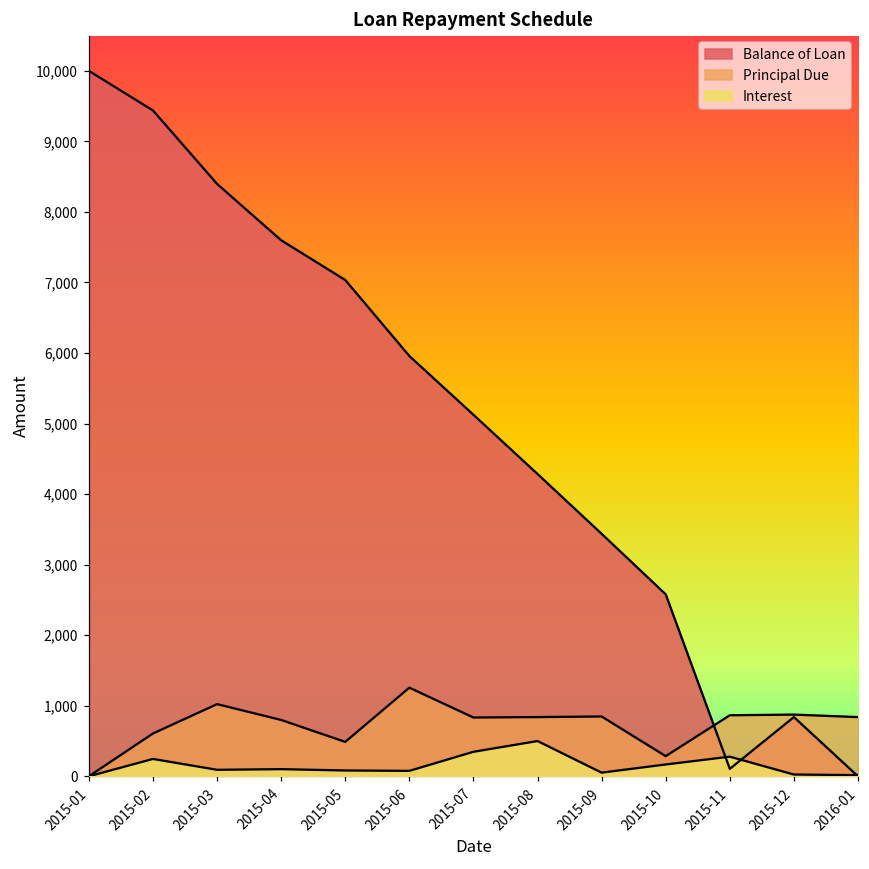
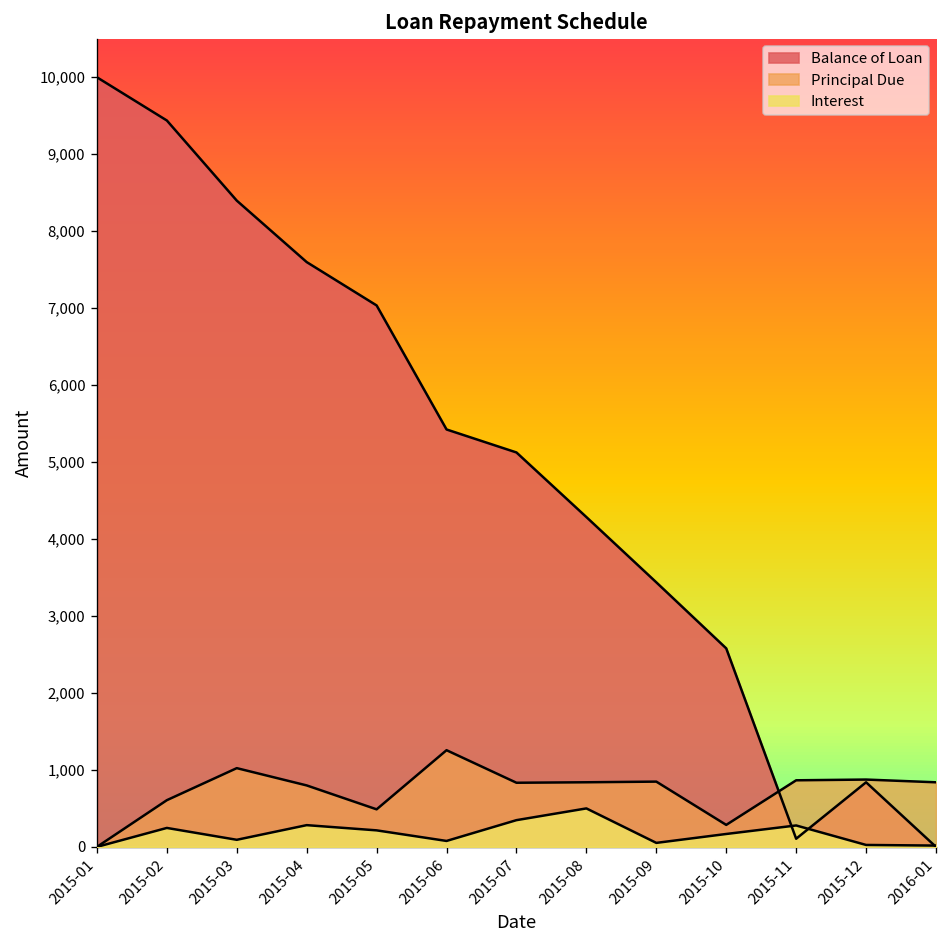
  {
    "Balance of Loan": {
      "2015-01": "10,000",
      "2015-02": "9,400",
      "2015-03": "8,400",
      "2015-04": "7,600",
      "2015-05": "7,000",
-     "2015-06": "6,000",
+     "2015-06": "5,400",
      "2015-07": "5,100",
      "2015-08": "4,300",
      "2015-09": "3,400",
      "2015-10": "2,600",
      "2015-11": "100"
    },
    "Principal Due": {
      "2015-02": "600",
      "2015-03": "1,000",
      "2015-04": "800",
      "2015-05": "500",
      "2015-06": "1,300",
      "2015-07": "800",
      "2015-08": "800",
      "2015-09": "800",
      "2015-10": "300",
      "2015-11": "900",
      "2016-01": "800"
    },
    "Interest": {
      "2015-02": "200",
      "2015-03": "100",
-     "2015-04": "100",
-     "2015-05": "100",
+     "2015-04": "300",
+     "2015-05": "200",
      "2015-06": "100",
      "2015-07": "300",
      "2015-08": "500",
      "2015-09": "100",
      "2015-10": "200",
      "2015-11": "300",
      "2015-12": "0"
    }
  }
